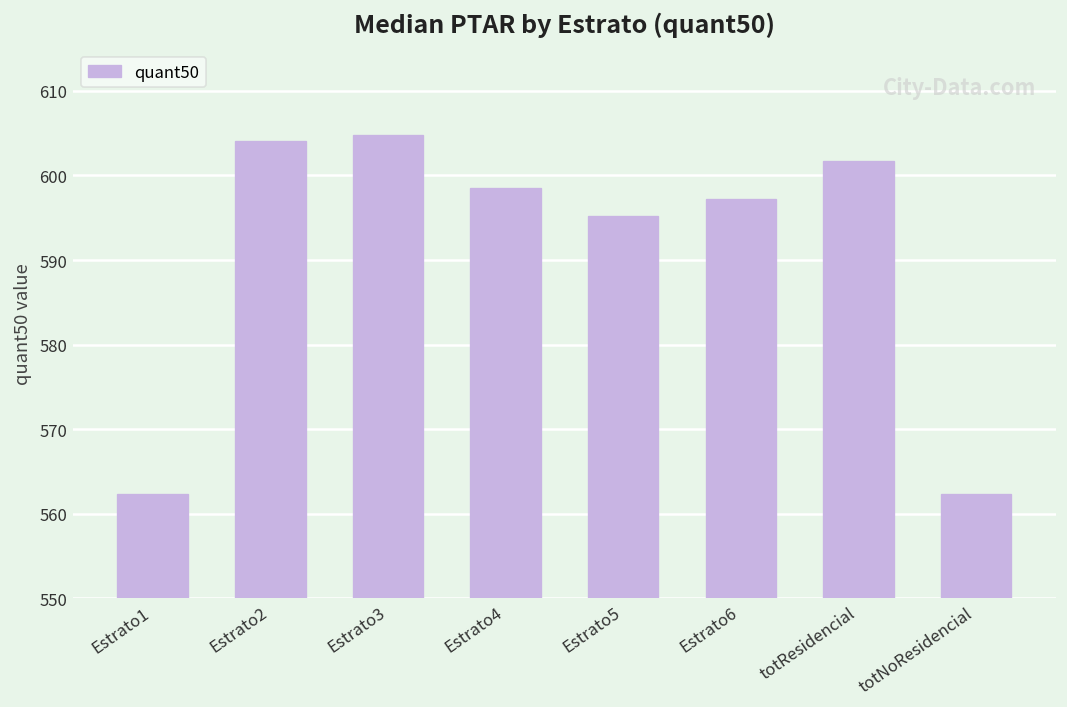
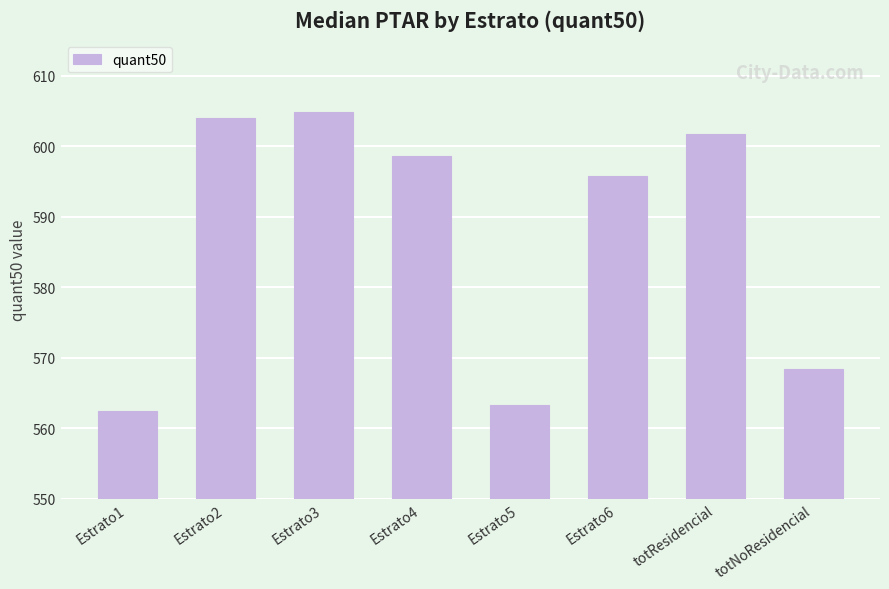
  {
    "Estrato1": 562,
    "Estrato2": 604,
    "Estrato3": 605,
    "Estrato4": 599,
-   "Estrato5": 595,
-   "Estrato6": 597,
+   "Estrato5": 563,
+   "Estrato6": 596,
    "totResidencial": 602,
-   "totNoResidencial": 562
+   "totNoResidencial": 568
  }
